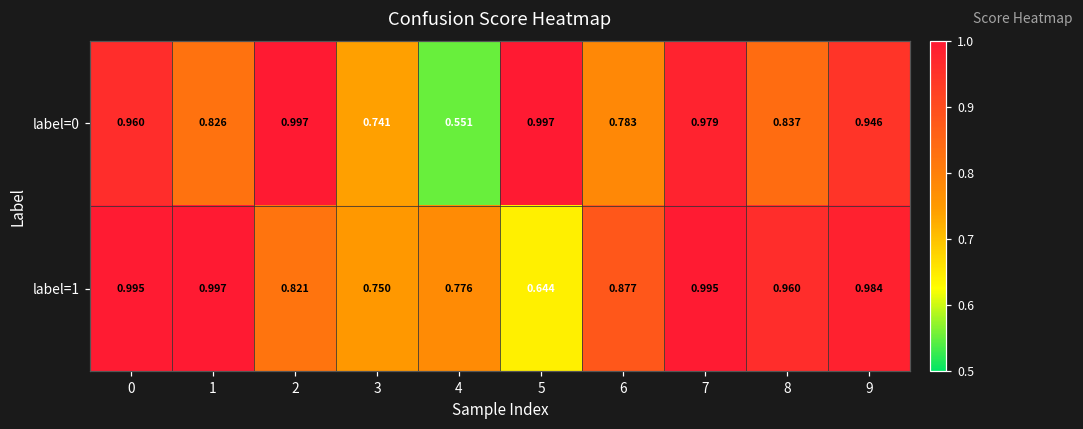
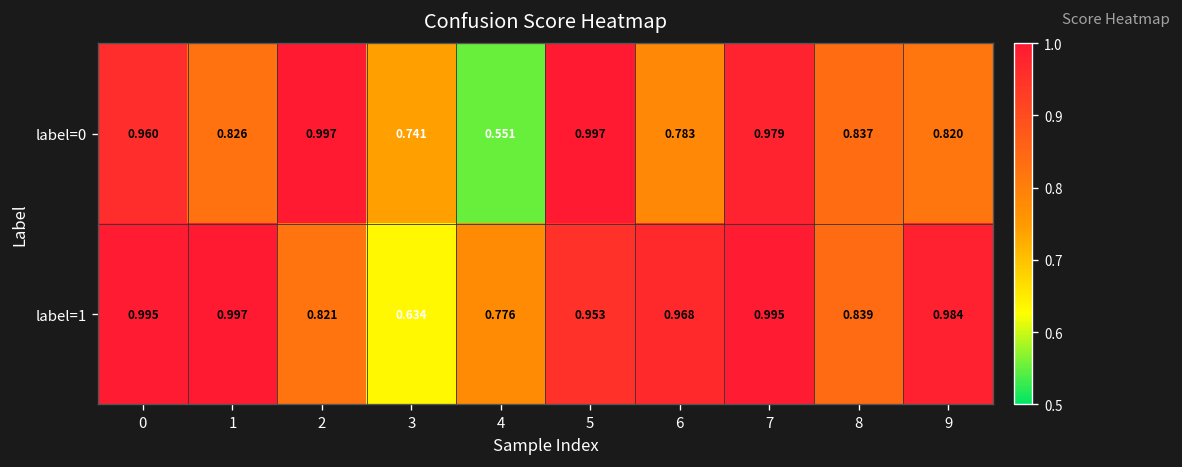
  {
    "label=0": {
      "0": 0.960,
      "1": 0.826,
      "2": 0.997,
      "3": 0.741,
      "4": 0.551,
      "5": 0.997,
      "6": 0.783,
      "7": 0.979,
      "8": 0.837,
-     "9": 0.946
+     "9": 0.820
    },
    "label=1": {
      "0": 0.995,
      "1": 0.997,
      "2": 0.821,
-     "3": 0.750,
+     "3": 0.634,
      "4": 0.776,
-     "5": 0.644,
-     "6": 0.877,
+     "5": 0.953,
+     "6": 0.968,
      "7": 0.995,
-     "8": 0.960,
+     "8": 0.839,
      "9": 0.984
    }
  }
